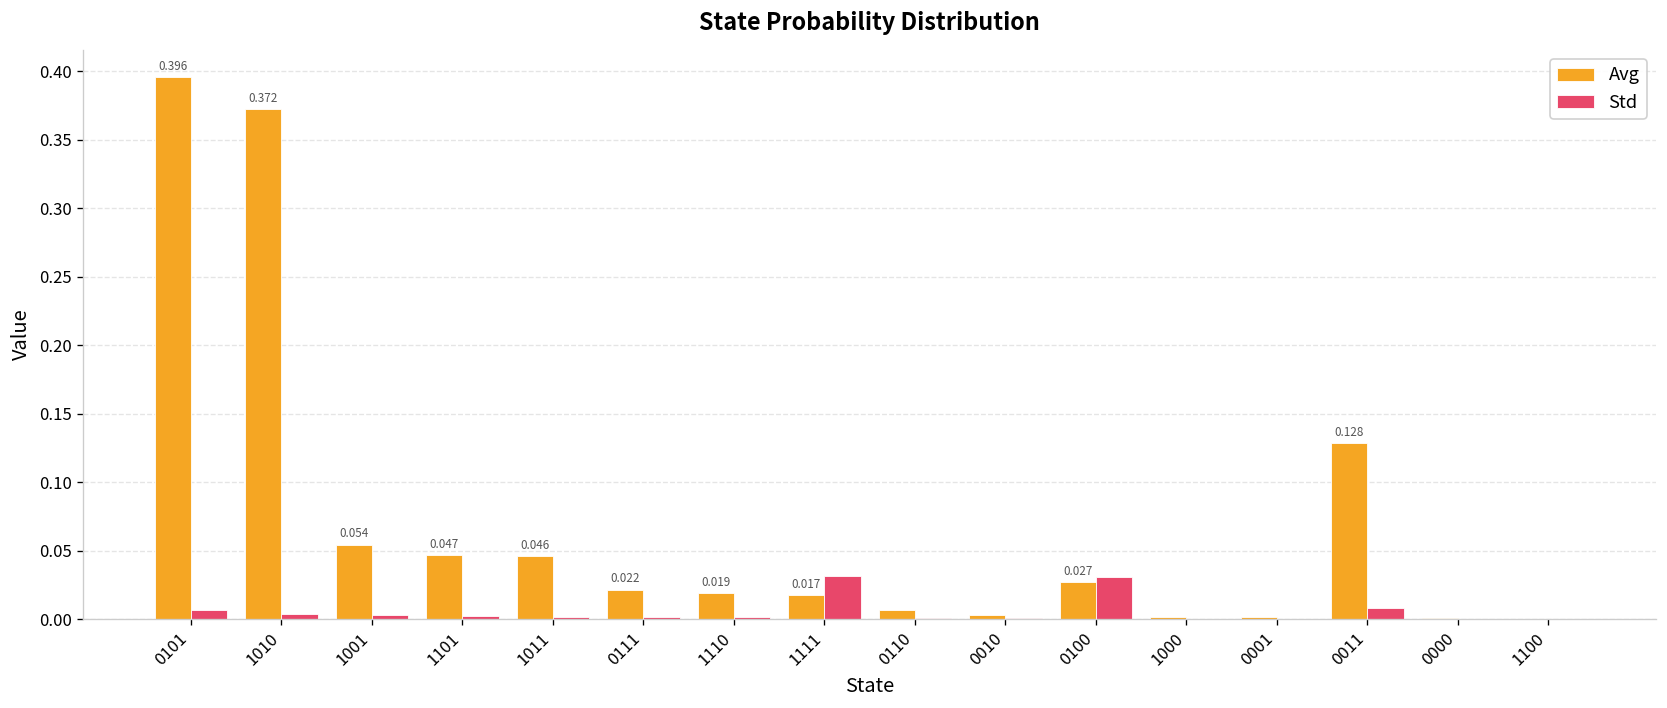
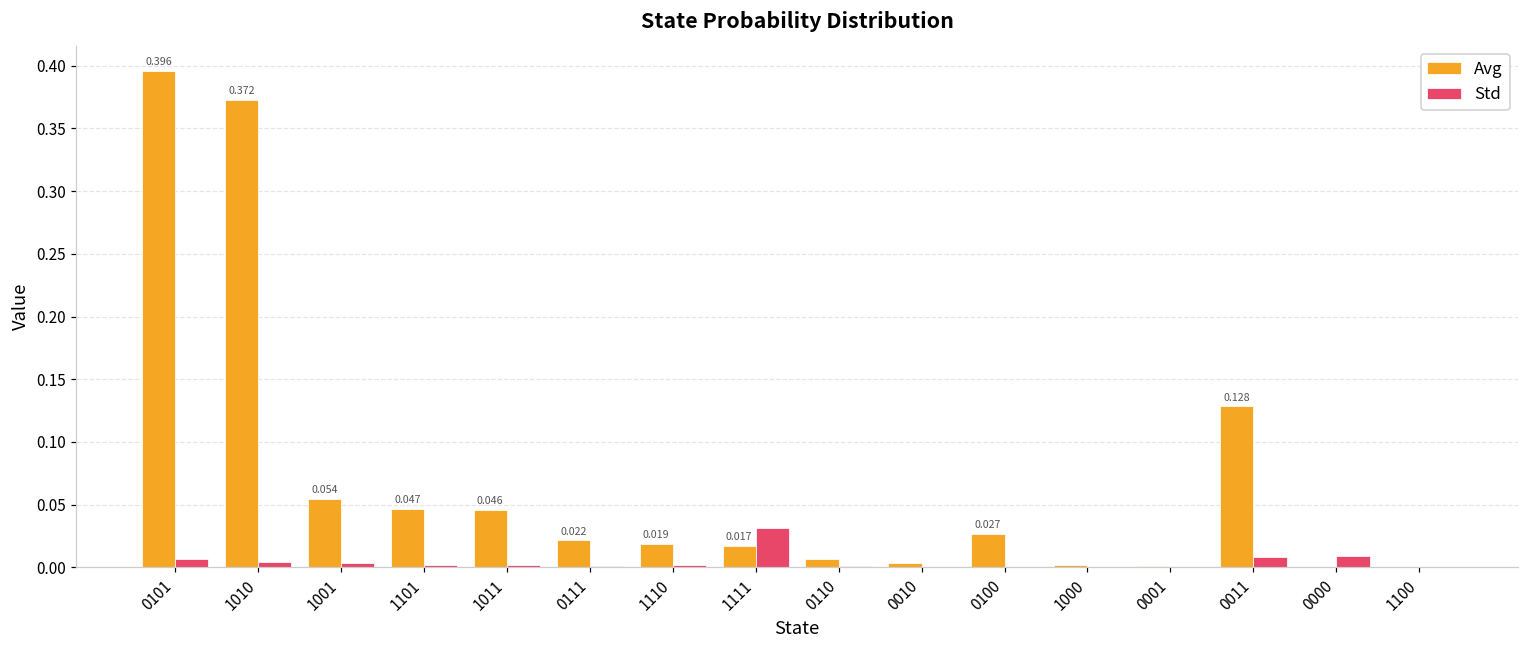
  {
    "Avg": {
      "0101": 0.396,
      "1010": 0.372,
      "1001": 0.054,
      "1101": 0.047,
      "1011": 0.046,
      "0111": 0.022,
      "1110": 0.019,
      "1111": 0.017,
      "0100": 0.027,
      "0011": 0.128
    },
    "Std": {
      "0101": 0.006,
      "1010": 0.004,
      "1001": 0.003,
      "1101": 0.002,
      "1111": 0.031,
-     "0100": 0.030,
+     "0100": 0.001,
      "0011": 0.008,
-     "0000": 0.000
+     "0000": 0.009
    }
  }
